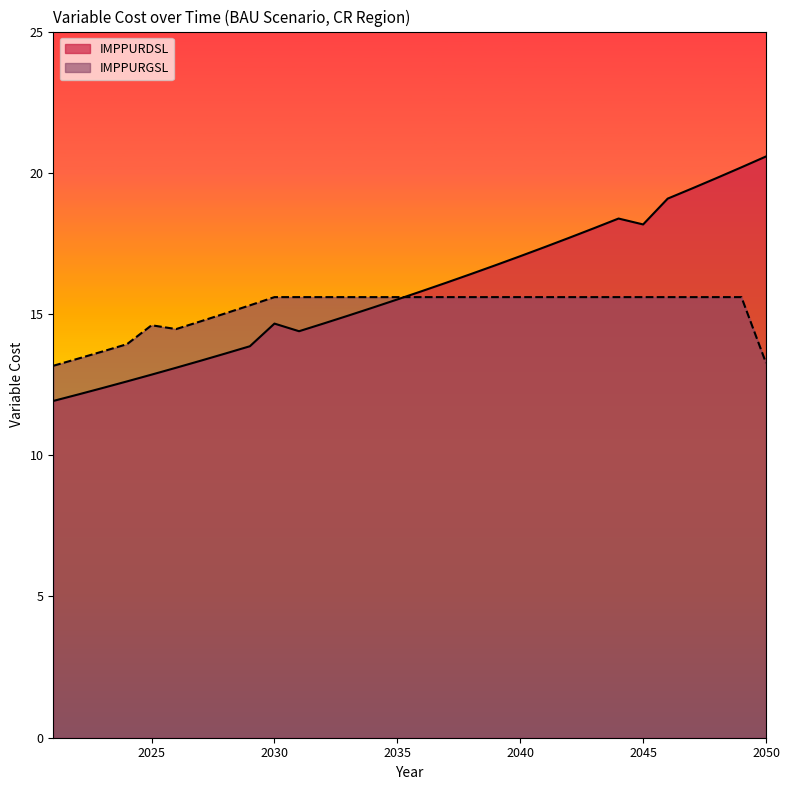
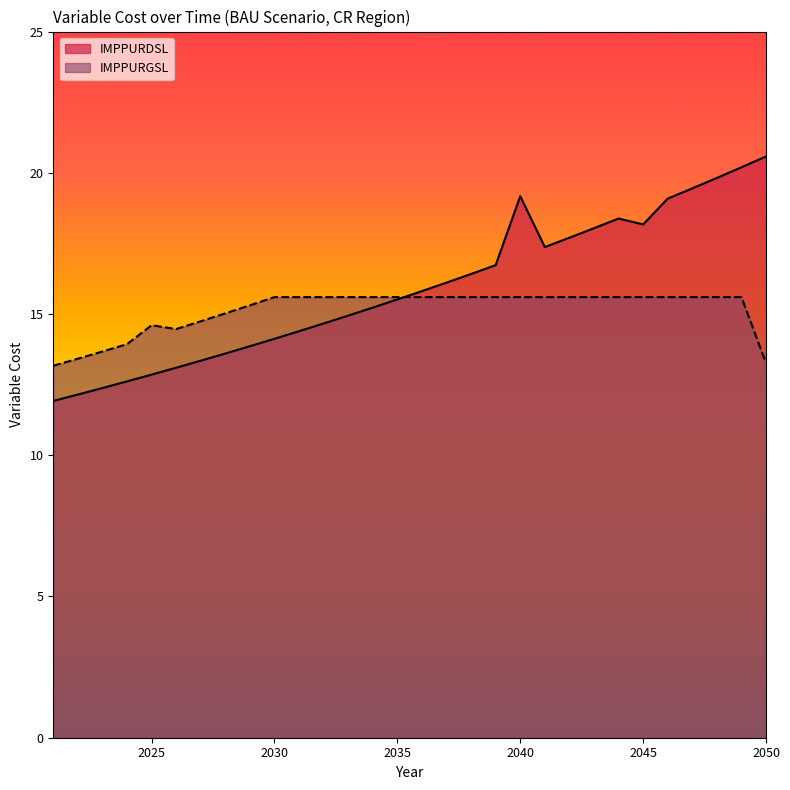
  {
    "IMPPURDSL": {
      "2025": 12.9,
-     "2030": 14.7,
-     "2040": 17.0,
+     "2030": 14.1,
+     "2040": 19.2,
      "2045": 18.2,
      "2050": 20.6
    },
    "IMPPURGSL": {
      "2025": 14.6,
      "2030": 15.6,
      "2040": 15.6,
      "2045": 15.6,
      "2050": 13.3
    }
  }
